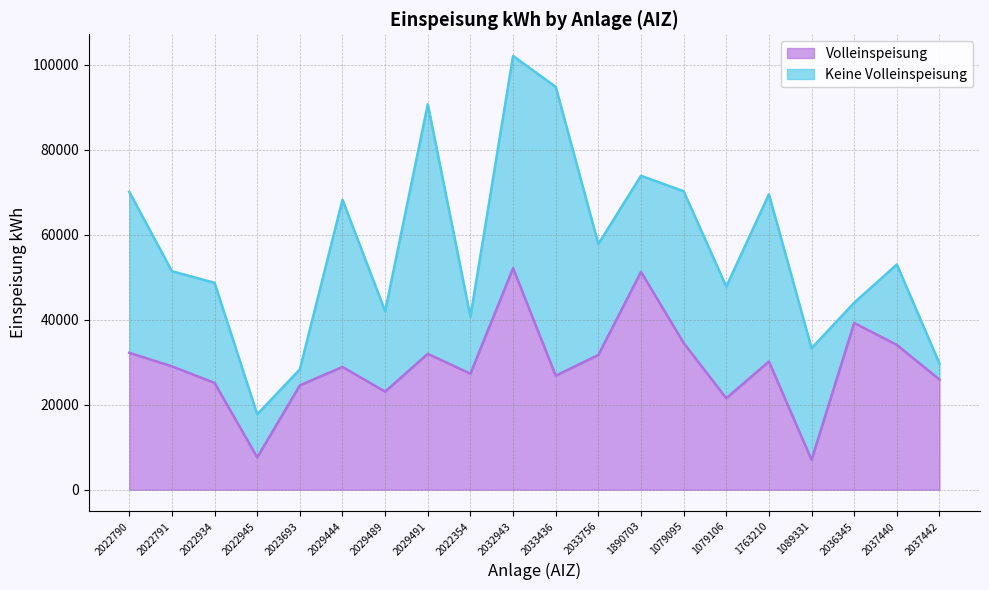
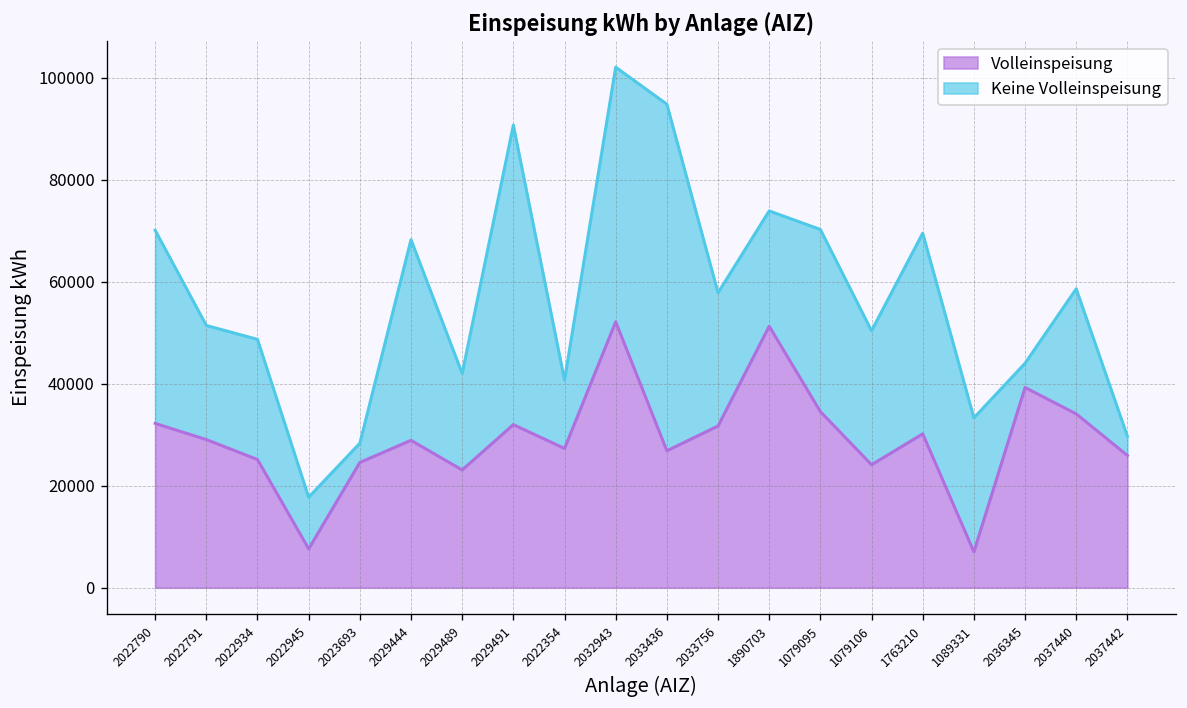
  {
    "Volleinspeisung": {
      "2022790": 32000,
      "2022791": 29000,
      "2022934": 25000,
      "2022945": 8000,
      "2023693": 25000,
      "2029444": 29000,
      "2029489": 23000,
      "2029491": 32000,
      "2022354": 27000,
      "2032943": 52000,
      "2033436": 27000,
      "2033756": 32000,
      "1890703": 51000,
      "1079095": 35000,
-     "1079106": 22000,
+     "1079106": 24000,
      "1763210": 30000,
      "1089331": 7000,
      "2036345": 39000,
      "2037440": 34000,
      "2037442": 26000
    },
    "Keine Volleinspeisung": {
      "2022790": 38000,
      "2022791": 22000,
      "2022934": 24000,
      "2022945": 10000,
      "2023693": 4000,
      "2029444": 39000,
      "2029489": 19000,
      "2029491": 59000,
      "2022354": 13000,
      "2032943": 50000,
      "2033436": 68000,
      "2033756": 26000,
      "1890703": 23000,
      "1079095": 36000,
      "1079106": 26000,
      "1763210": 39000,
      "1089331": 26000,
      "2036345": 5000,
-     "2037440": 19000,
+     "2037440": 25000,
      "2037442": 4000
    }
  }
